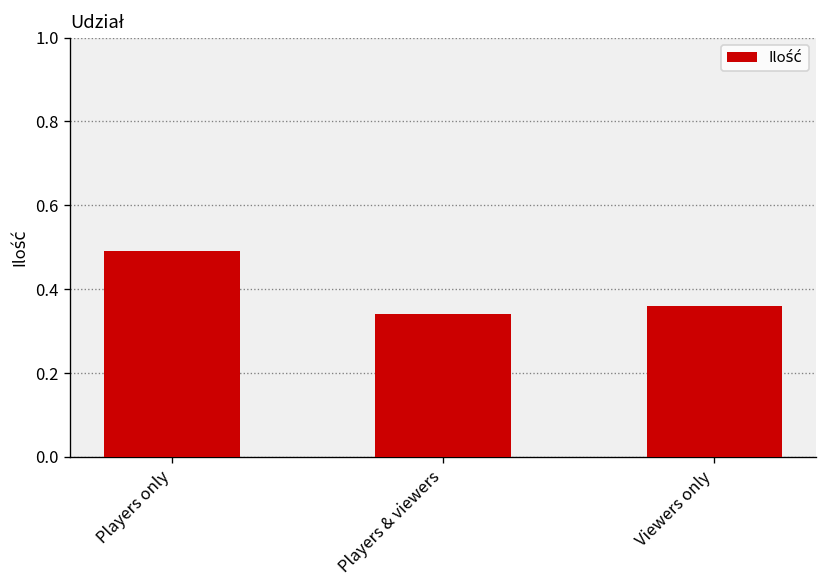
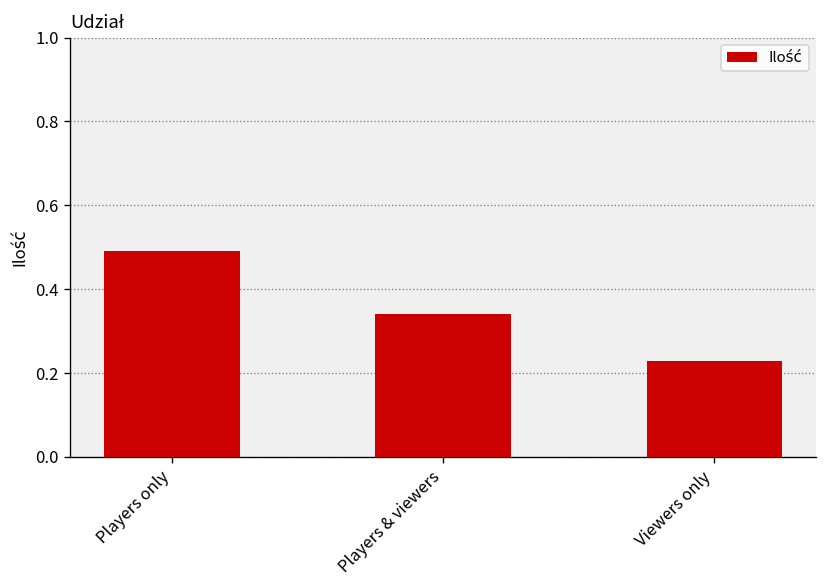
  {
    "Players only": 0.49,
    "Players & viewers": 0.34,
-   "Viewers only": 0.36
+   "Viewers only": 0.23
  }
